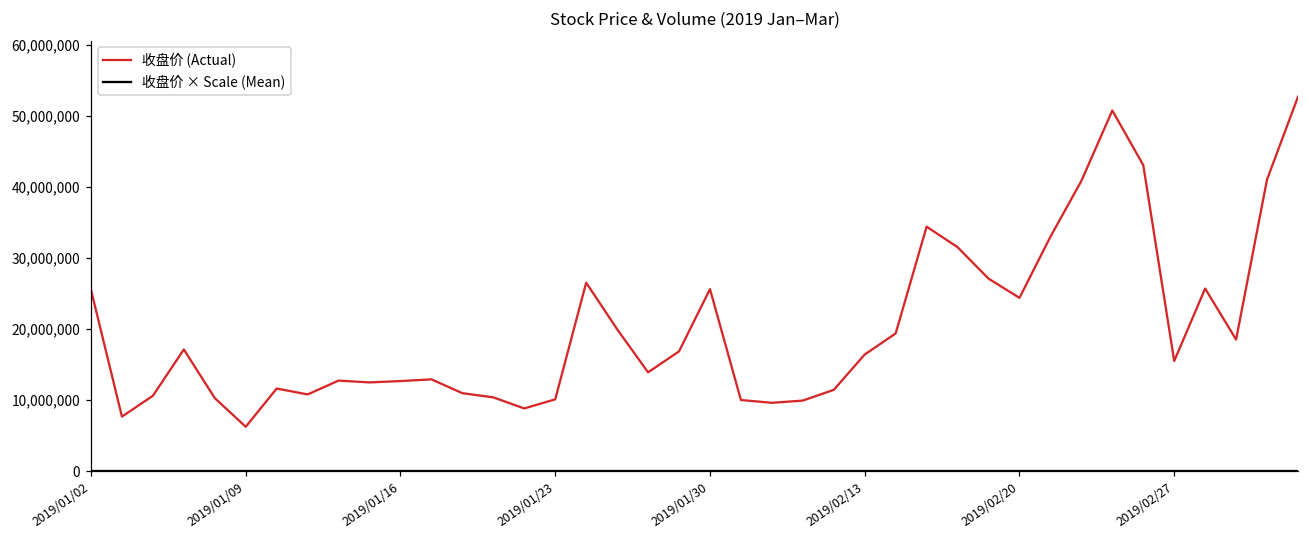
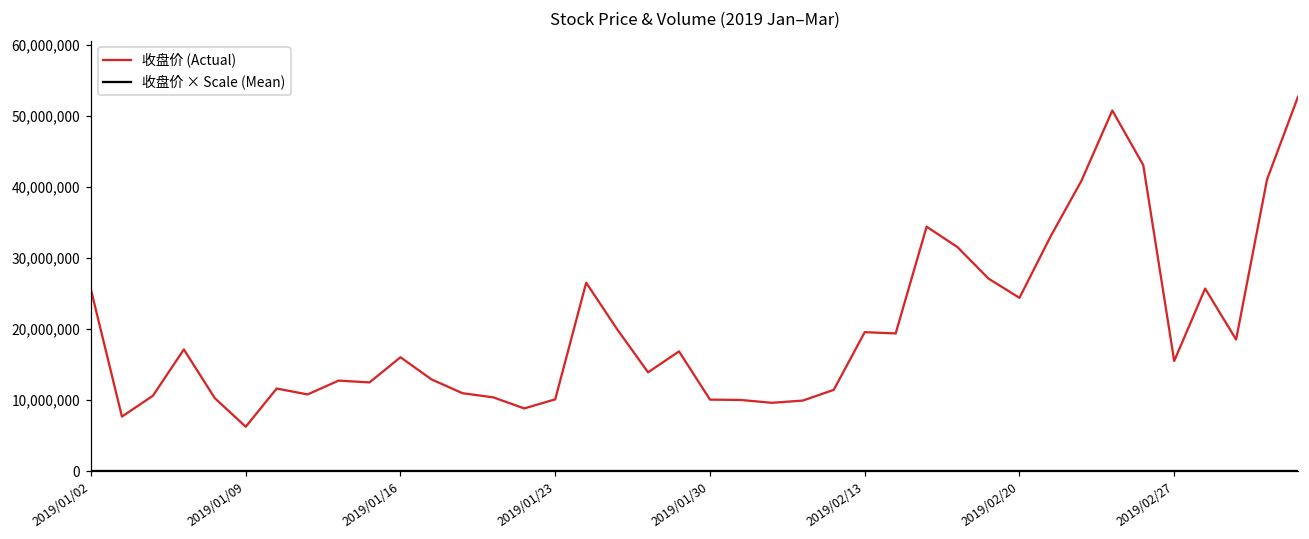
  {
    "收盘价 (Actual)": {
      "2019/01/02": "26,000,000",
      "2019/01/09": "6,000,000",
-     "2019/01/16": "13,000,000",
+     "2019/01/16": "16,000,000",
      "2019/01/23": "10,000,000",
-     "2019/01/30": "26,000,000",
-     "2019/02/13": "16,000,000",
+     "2019/01/30": "10,000,000",
+     "2019/02/13": "20,000,000",
      "2019/02/20": "24,000,000",
      "2019/02/27": "15,000,000"
    },
    "收盘价 × Scale (Mean)": {
      "2019/01/02": "0",
      "2019/01/09": "0",
      "2019/01/16": "0",
      "2019/01/23": "0",
      "2019/01/30": "0",
      "2019/02/13": "0",
      "2019/02/20": "0",
      "2019/02/27": "0"
    }
  }
